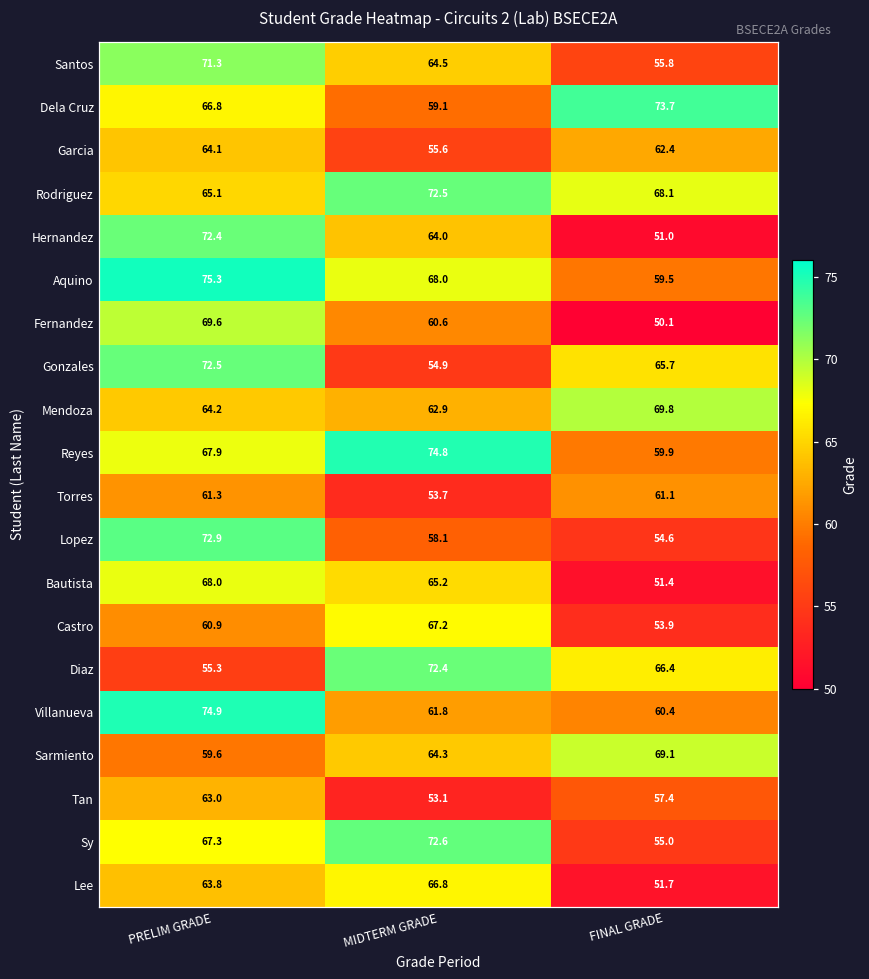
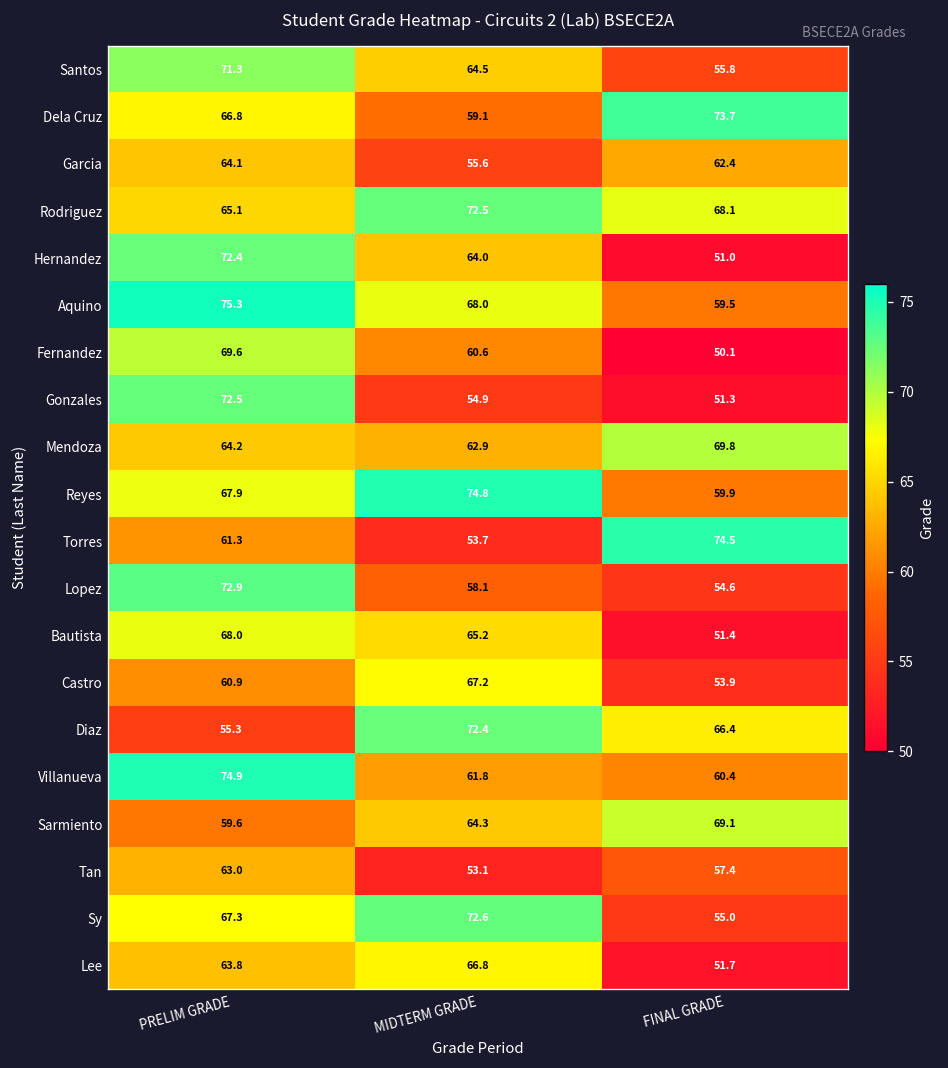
  {
    "Santos": {
      "PRELIM GRADE": 71.3,
      "MIDTERM GRADE": 64.5,
      "FINAL GRADE": 55.8
    },
    "Dela Cruz": {
      "PRELIM GRADE": 66.8,
      "MIDTERM GRADE": 59.1,
      "FINAL GRADE": 73.7
    },
    "Garcia": {
      "PRELIM GRADE": 64.1,
      "MIDTERM GRADE": 55.6,
      "FINAL GRADE": 62.4
    },
    "Rodriguez": {
      "PRELIM GRADE": 65.1,
      "MIDTERM GRADE": 72.5,
      "FINAL GRADE": 68.1
    },
    "Hernandez": {
      "PRELIM GRADE": 72.4,
      "MIDTERM GRADE": 64.0,
      "FINAL GRADE": 51.0
    },
    "Aquino": {
      "PRELIM GRADE": 75.3,
      "MIDTERM GRADE": 68.0,
      "FINAL GRADE": 59.5
    },
    "Fernandez": {
      "PRELIM GRADE": 69.6,
      "MIDTERM GRADE": 60.6,
      "FINAL GRADE": 50.1
    },
    "Gonzales": {
      "PRELIM GRADE": 72.5,
      "MIDTERM GRADE": 54.9,
-     "FINAL GRADE": 65.7
+     "FINAL GRADE": 51.3
    },
    "Mendoza": {
      "PRELIM GRADE": 64.2,
      "MIDTERM GRADE": 62.9,
      "FINAL GRADE": 69.8
    },
    "Reyes": {
      "PRELIM GRADE": 67.9,
      "MIDTERM GRADE": 74.8,
      "FINAL GRADE": 59.9
    },
    "Torres": {
      "PRELIM GRADE": 61.3,
      "MIDTERM GRADE": 53.7,
-     "FINAL GRADE": 61.1
+     "FINAL GRADE": 74.5
    },
    "Lopez": {
      "PRELIM GRADE": 72.9,
      "MIDTERM GRADE": 58.1,
      "FINAL GRADE": 54.6
    },
    "Bautista": {
      "PRELIM GRADE": 68.0,
      "MIDTERM GRADE": 65.2,
      "FINAL GRADE": 51.4
    },
    "Castro": {
      "PRELIM GRADE": 60.9,
      "MIDTERM GRADE": 67.2,
      "FINAL GRADE": 53.9
    },
    "Diaz": {
      "PRELIM GRADE": 55.3,
      "MIDTERM GRADE": 72.4,
      "FINAL GRADE": 66.4
    },
    "Villanueva": {
      "PRELIM GRADE": 74.9,
      "MIDTERM GRADE": 61.8,
      "FINAL GRADE": 60.4
    },
    "Sarmiento": {
      "PRELIM GRADE": 59.6,
      "MIDTERM GRADE": 64.3,
      "FINAL GRADE": 69.1
    },
    "Tan": {
      "PRELIM GRADE": 63.0,
      "MIDTERM GRADE": 53.1,
      "FINAL GRADE": 57.4
    },
    "Sy": {
      "PRELIM GRADE": 67.3,
      "MIDTERM GRADE": 72.6,
      "FINAL GRADE": 55.0
    },
    "Lee": {
      "PRELIM GRADE": 63.8,
      "MIDTERM GRADE": 66.8,
      "FINAL GRADE": 51.7
    }
  }
